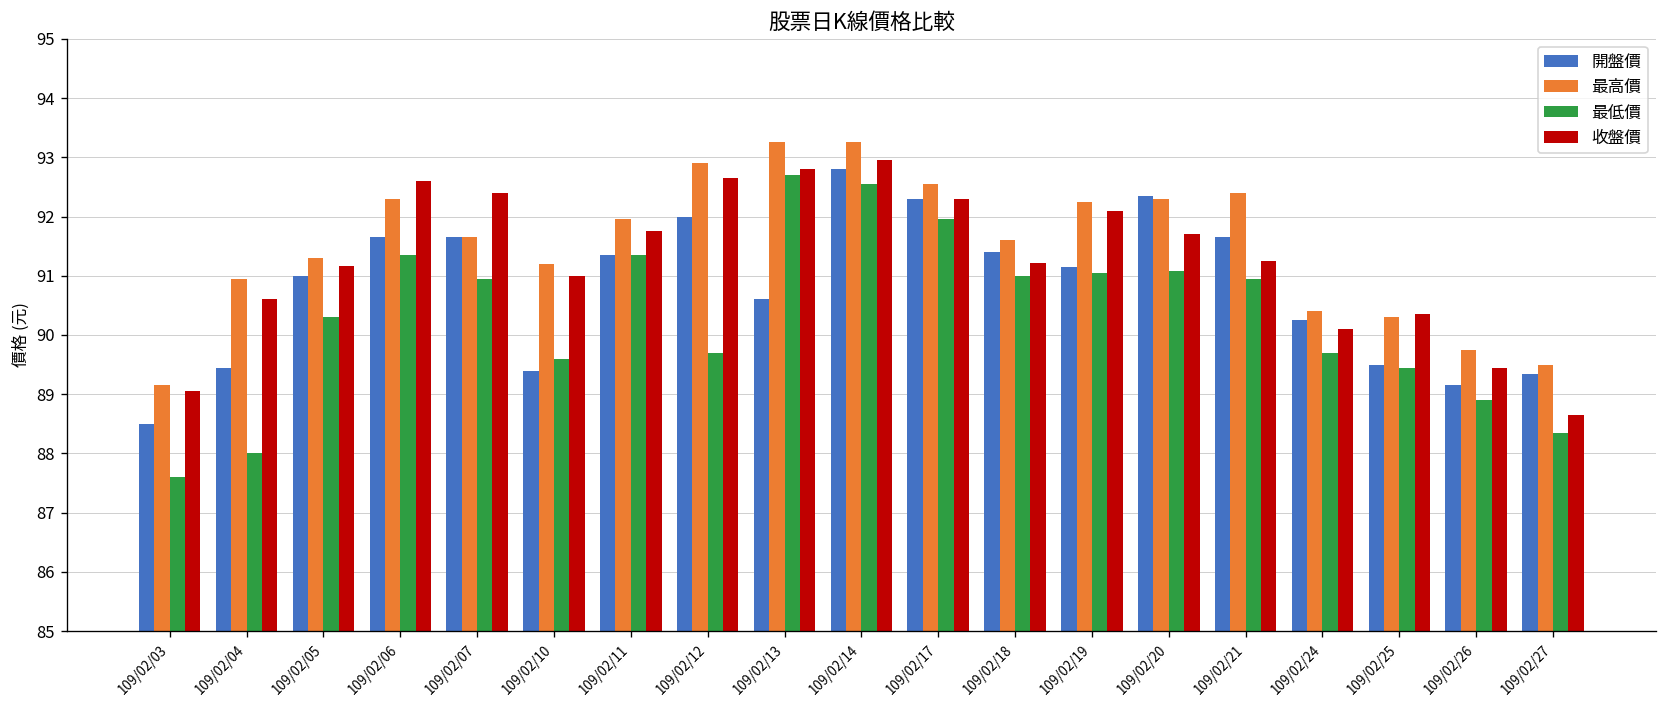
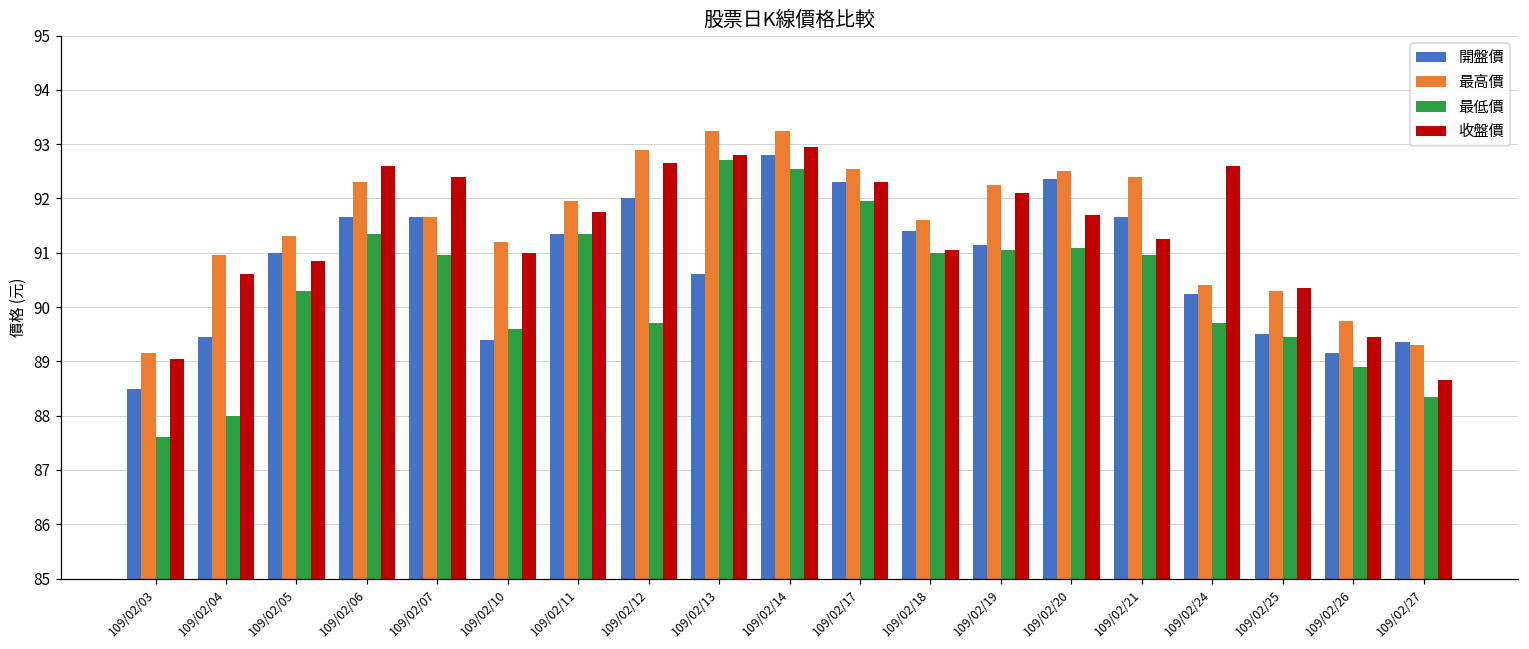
  {
    "開盤價": {
      "109/02/03": 88.5,
      "109/02/04": 89.5,
      "109/02/05": 91.0,
      "109/02/06": 91.7,
      "109/02/07": 91.7,
      "109/02/10": 89.4,
      "109/02/11": 91.4,
      "109/02/12": 92.0,
      "109/02/13": 90.6,
      "109/02/14": 92.8,
      "109/02/17": 92.3,
      "109/02/18": 91.4,
      "109/02/19": 91.2,
      "109/02/20": 92.4,
      "109/02/21": 91.7,
      "109/02/24": 90.3,
      "109/02/25": 89.5,
      "109/02/26": 89.2,
      "109/02/27": 89.4
    },
    "最高價": {
      "109/02/03": 89.2,
      "109/02/04": 91.0,
      "109/02/05": 91.3,
      "109/02/06": 92.3,
      "109/02/07": 91.7,
      "109/02/10": 91.2,
      "109/02/11": 92.0,
      "109/02/12": 92.9,
      "109/02/13": 93.3,
      "109/02/14": 93.3,
      "109/02/17": 92.6,
      "109/02/18": 91.6,
      "109/02/19": 92.3,
-     "109/02/20": 92.3,
+     "109/02/20": 92.5,
      "109/02/21": 92.4,
      "109/02/24": 90.4,
      "109/02/25": 90.3,
      "109/02/26": 89.8,
-     "109/02/27": 89.5
+     "109/02/27": 89.3
    },
    "最低價": {
      "109/02/03": 87.6,
      "109/02/04": 88.0,
      "109/02/05": 90.3,
      "109/02/06": 91.4,
      "109/02/07": 91.0,
      "109/02/10": 89.6,
      "109/02/11": 91.4,
      "109/02/12": 89.7,
      "109/02/13": 92.7,
      "109/02/14": 92.6,
      "109/02/17": 92.0,
      "109/02/18": 91.0,
      "109/02/19": 91.1,
      "109/02/20": 91.1,
      "109/02/21": 91.0,
      "109/02/24": 89.7,
      "109/02/25": 89.5,
      "109/02/26": 88.9,
      "109/02/27": 88.4
    },
    "收盤價": {
      "109/02/03": 89.1,
      "109/02/04": 90.6,
-     "109/02/05": 91.2,
+     "109/02/05": 90.9,
      "109/02/06": 92.6,
      "109/02/07": 92.4,
      "109/02/10": 91.0,
      "109/02/11": 91.8,
      "109/02/12": 92.7,
      "109/02/13": 92.8,
      "109/02/14": 93.0,
      "109/02/17": 92.3,
-     "109/02/18": 91.2,
+     "109/02/18": 91.1,
      "109/02/19": 92.1,
      "109/02/20": 91.7,
      "109/02/21": 91.3,
-     "109/02/24": 90.1,
+     "109/02/24": 92.6,
      "109/02/25": 90.4,
      "109/02/26": 89.5,
      "109/02/27": 88.7
    }
  }
